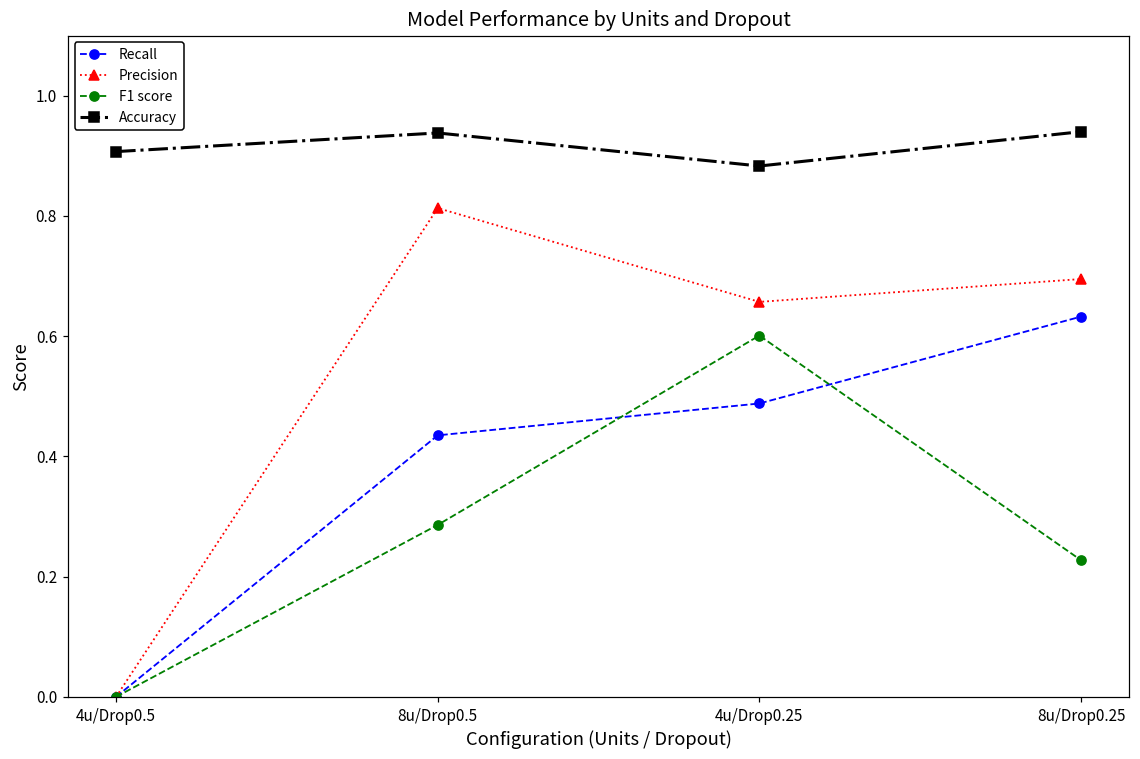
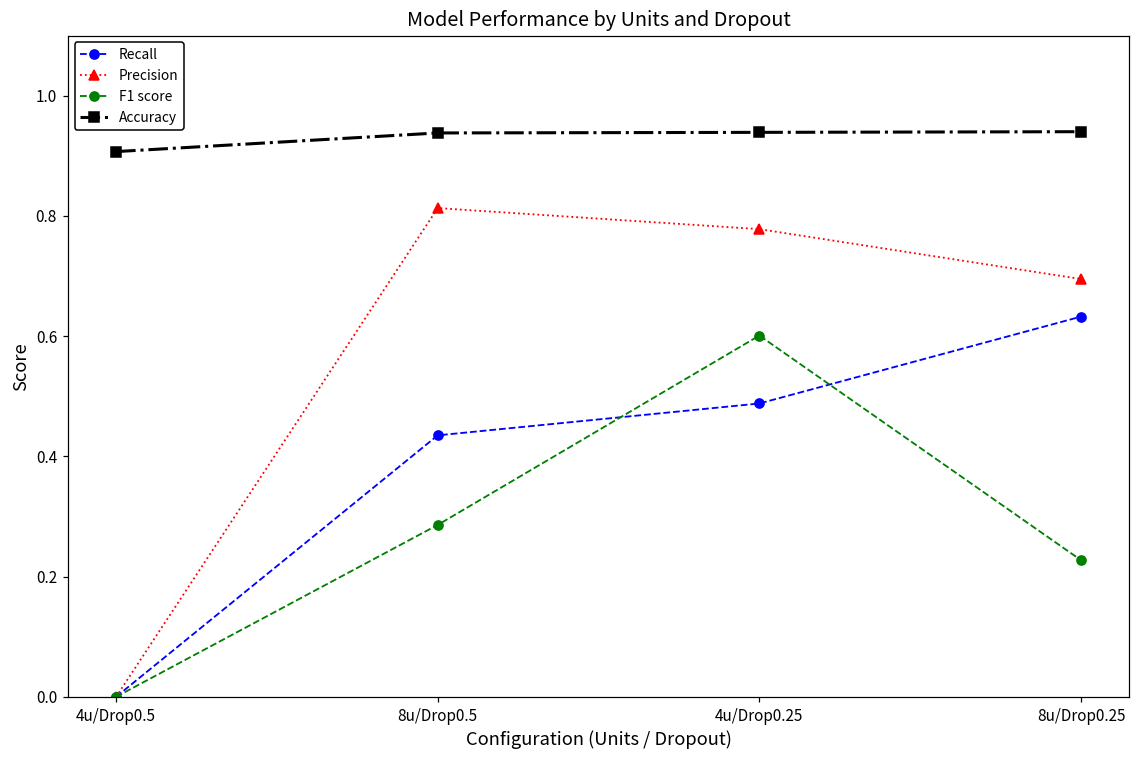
  {
    "Recall": {
      "8u/Drop0.5": 0.44,
      "4u/Drop0.25": 0.49,
      "8u/Drop0.25": 0.63
    },
    "Precision": {
      "8u/Drop0.5": 0.81,
-     "4u/Drop0.25": 0.66,
+     "4u/Drop0.25": 0.78,
      "8u/Drop0.25": 0.70
    },
    "F1 score": {
      "8u/Drop0.5": 0.29,
      "4u/Drop0.25": 0.60,
      "8u/Drop0.25": 0.23
    },
    "Accuracy": {
      "4u/Drop0.5": 0.91,
      "8u/Drop0.5": 0.94,
-     "4u/Drop0.25": 0.88,
+     "4u/Drop0.25": 0.94,
      "8u/Drop0.25": 0.94
    }
  }
